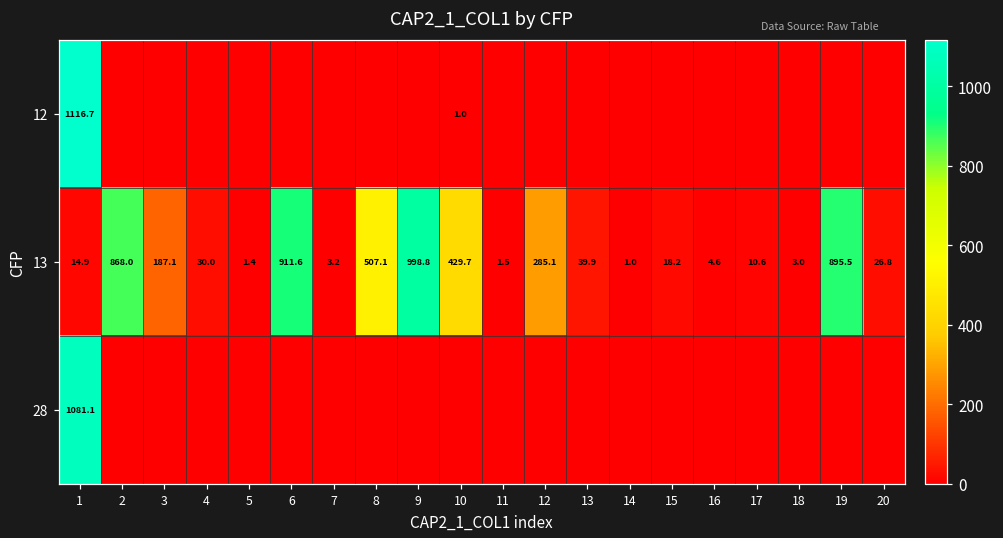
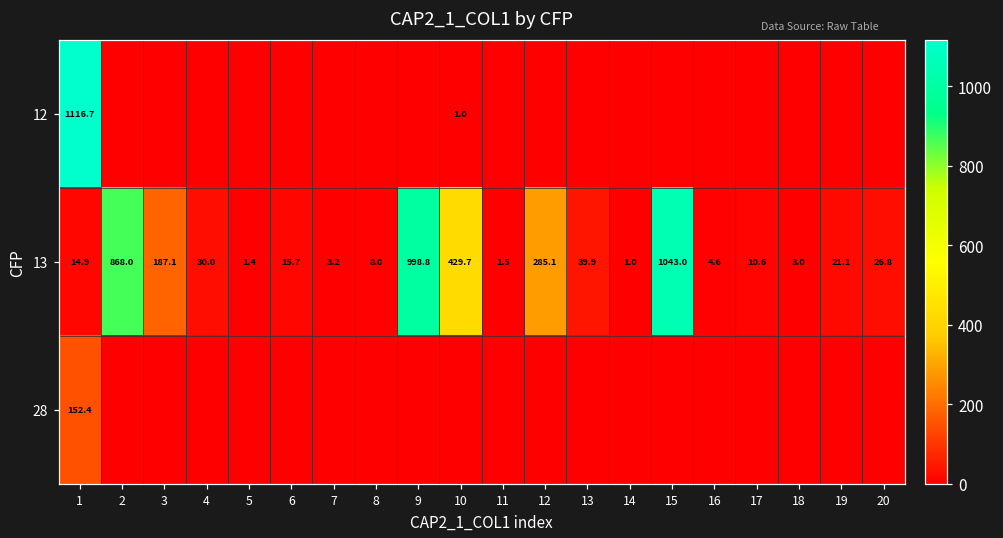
  {
    "12": {
      "1": 1116.7,
      "10": 1.0
    },
    "13": {
      "1": 14.9,
      "2": 868.0,
      "3": 187.1,
      "4": 30.0,
      "5": 1.4,
-     "6": 911.6,
+     "6": 15.7,
      "7": 3.2,
-     "8": 507.1,
+     "8": 8.0,
      "9": 998.8,
      "10": 429.7,
      "11": 1.5,
      "12": 285.1,
      "13": 39.9,
      "14": 1.0,
-     "15": 18.2,
+     "15": 1043.0,
      "16": 4.6,
      "17": 10.6,
      "18": 3.0,
-     "19": 895.5,
+     "19": 21.1,
      "20": 26.8
    },
    "28": {
-     "1": 1081.1
+     "1": 152.4
    }
  }
